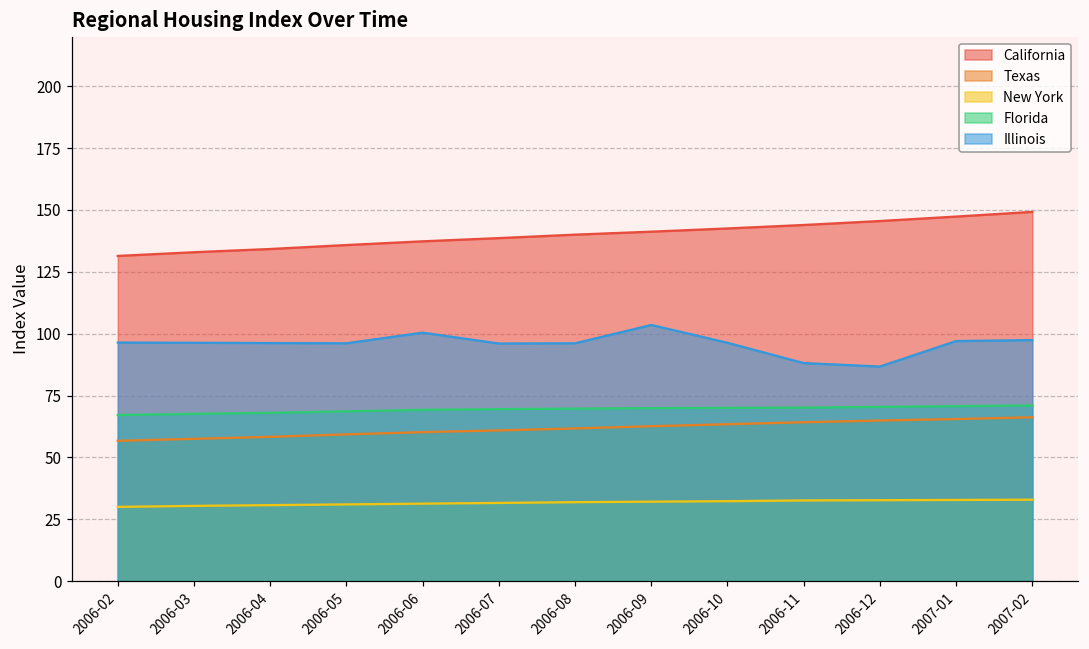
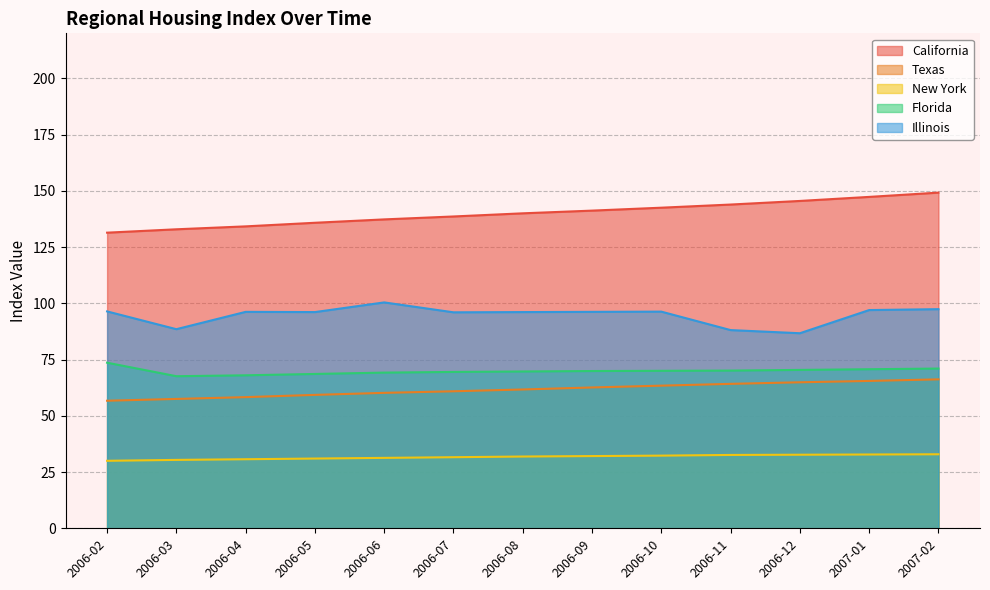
  {
    "New York": {
      "2006-02": 30,
      "2006-03": 30,
      "2006-04": 31,
      "2006-05": 31,
      "2006-06": 31,
      "2006-07": 32,
      "2006-08": 32,
      "2006-09": 32,
      "2006-10": 32,
      "2006-11": 33,
      "2006-12": 33,
      "2007-01": 33,
      "2007-02": 33
    },
    "Florida": {
-     "2006-02": 67,
+     "2006-02": 74,
      "2006-03": 68,
      "2006-04": 68,
      "2006-05": 69,
      "2006-06": 69,
      "2006-07": 70,
      "2006-08": 70,
      "2006-09": 70,
      "2006-10": 70,
      "2006-11": 70,
      "2006-12": 70,
      "2007-01": 71,
      "2007-02": 71
    },
    "Illinois": {
      "2006-02": 96,
-     "2006-03": 96,
+     "2006-03": 89,
      "2006-04": 96,
      "2006-05": 96,
      "2006-06": 100,
      "2006-07": 96,
      "2006-08": 96,
-     "2006-09": 104,
+     "2006-09": 96,
      "2006-10": 96,
      "2006-11": 88,
      "2006-12": 87,
      "2007-01": 97,
      "2007-02": 97
    }
  }
